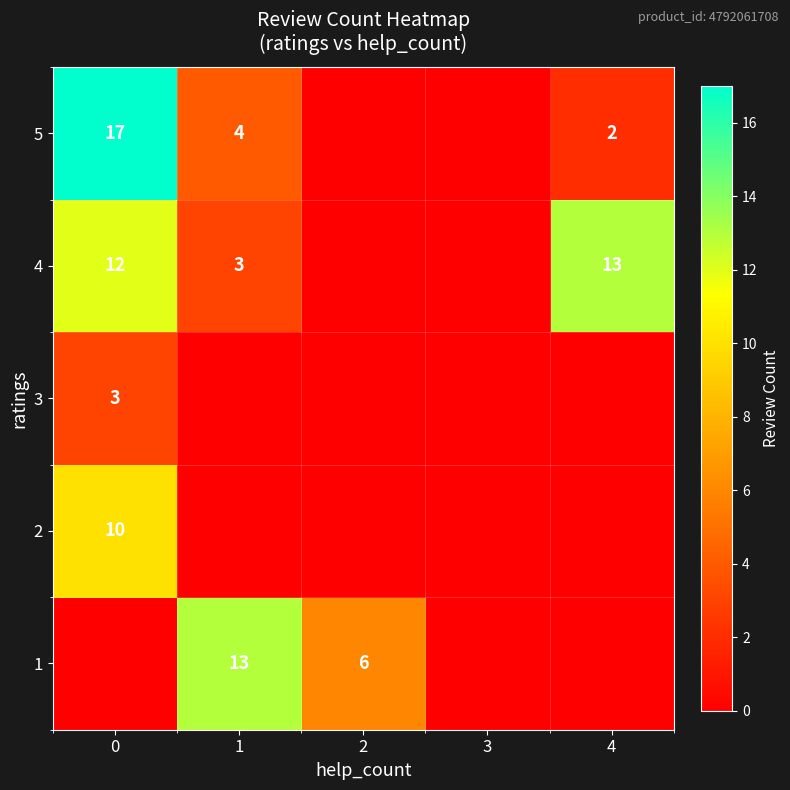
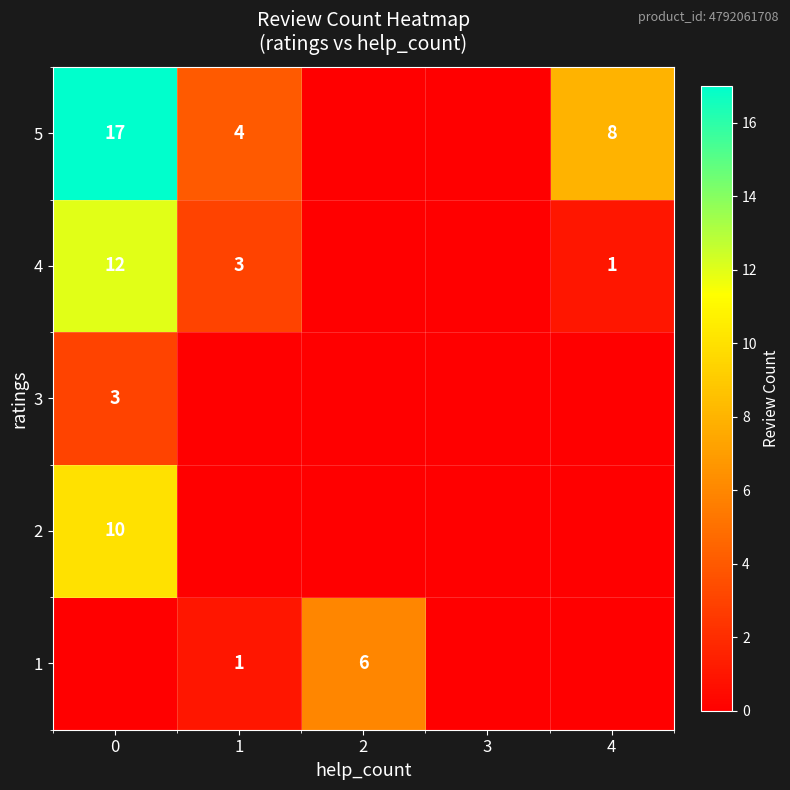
  {
    "5": {
      "0": 17,
      "1": 4,
-     "4": 2
+     "4": 8
    },
    "4": {
      "0": 12,
      "1": 3,
-     "4": 13
+     "4": 1
    },
    "3": {
      "0": 3
    },
    "2": {
      "0": 10
    },
    "1": {
-     "1": 13,
+     "1": 1,
      "2": 6
    }
  }
